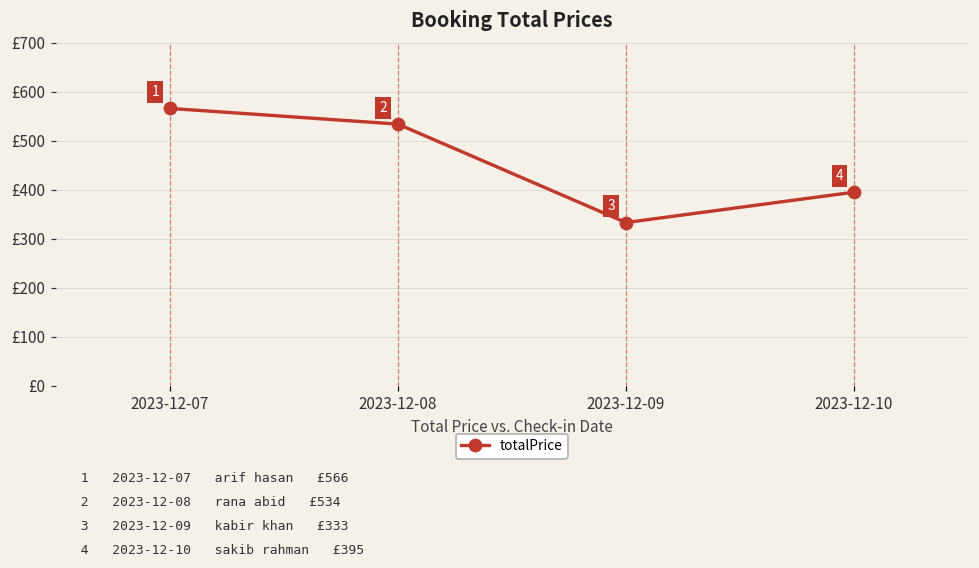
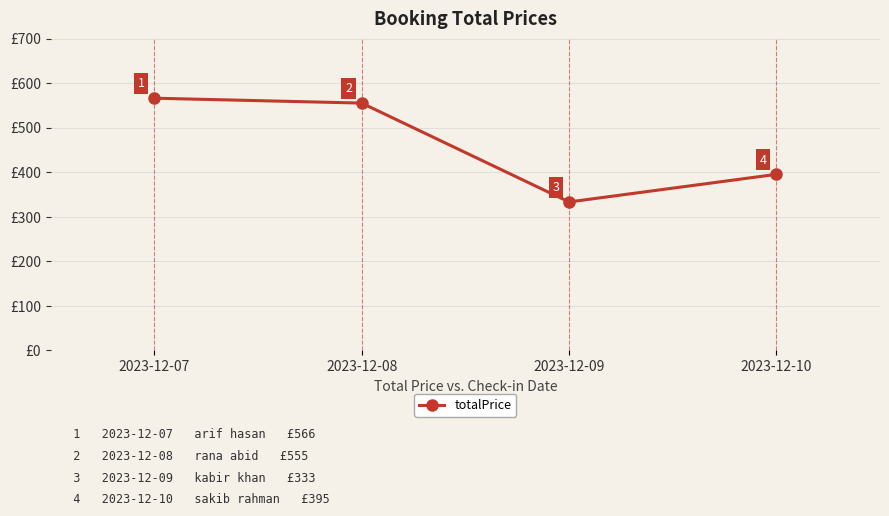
  {
-   "2023-12-08": "£534"
+   "2023-12-08": "£555"
  }
